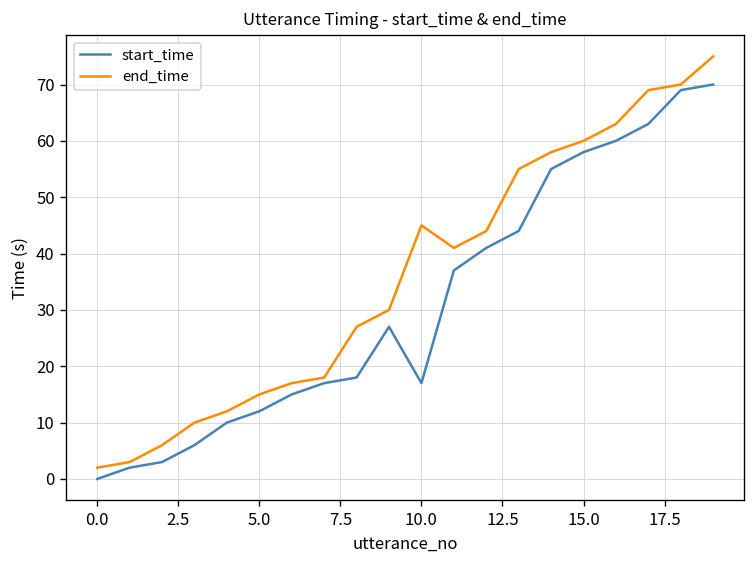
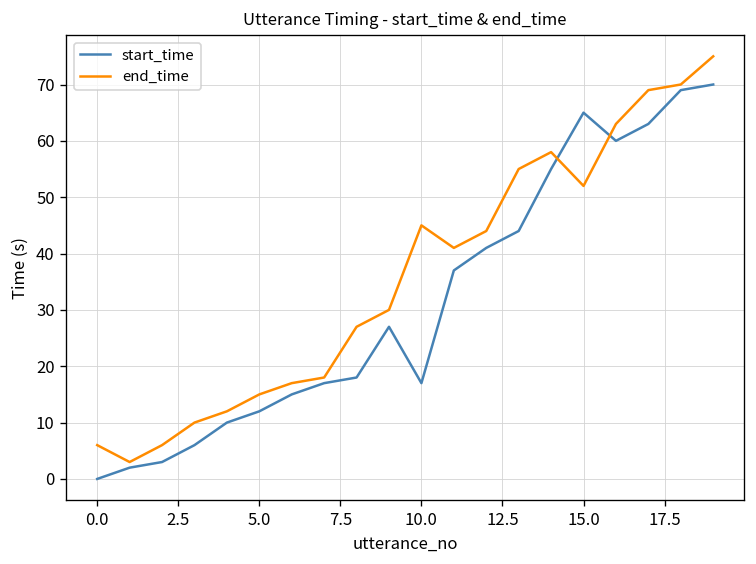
  {
    "start_time": {
      "0.0": 0,
      "5.0": 12,
      "10.0": 17,
-     "15.0": 58
+     "15.0": 65
    },
    "end_time": {
-     "0.0": 2,
+     "0.0": 6,
      "5.0": 15,
      "10.0": 45,
-     "15.0": 60
+     "15.0": 52
    }
  }
